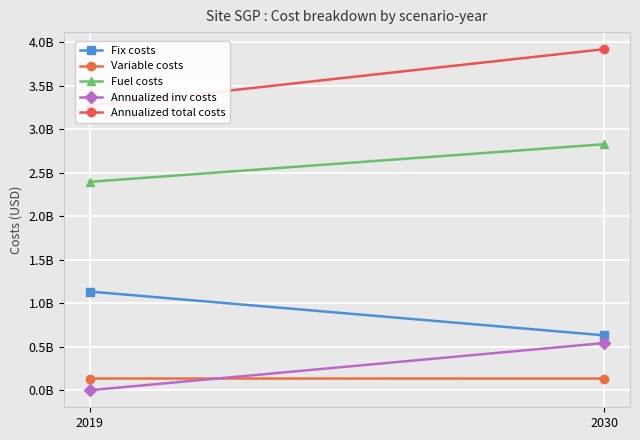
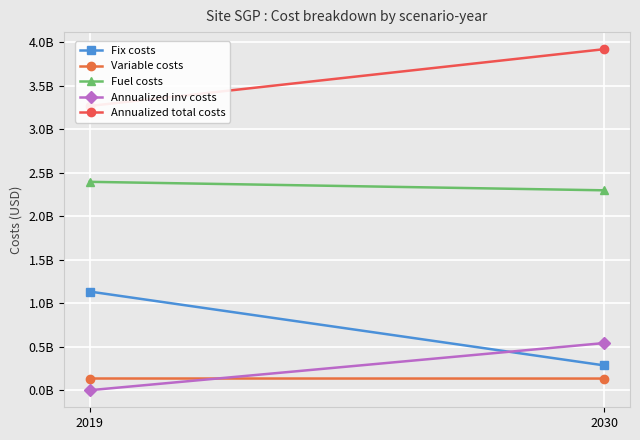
  {
    "Fix costs": {
      "2019": 1100000000,
-     "2030": 600000000
+     "2030": 300000000
    },
    "Fuel costs": {
      "2019": 2400000000,
-     "2030": 2800000000
+     "2030": 2300000000
    },
    "Annualized inv costs": {
      "2019": 0,
      "2030": 500000000
    }
  }
